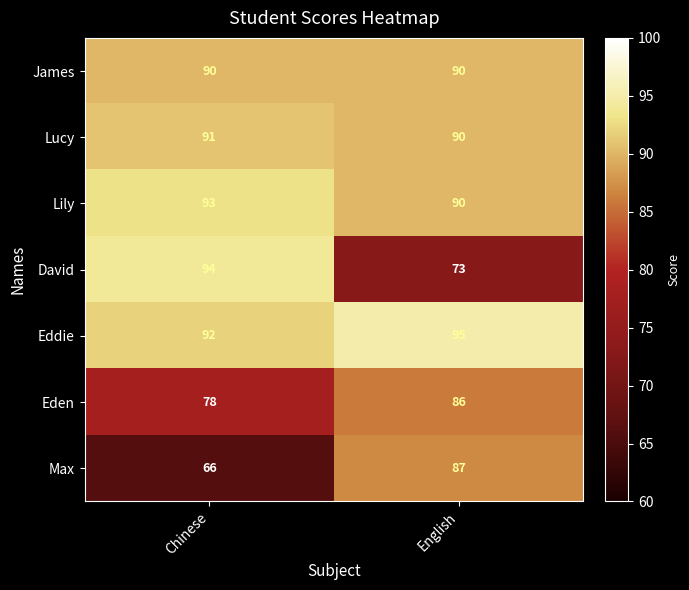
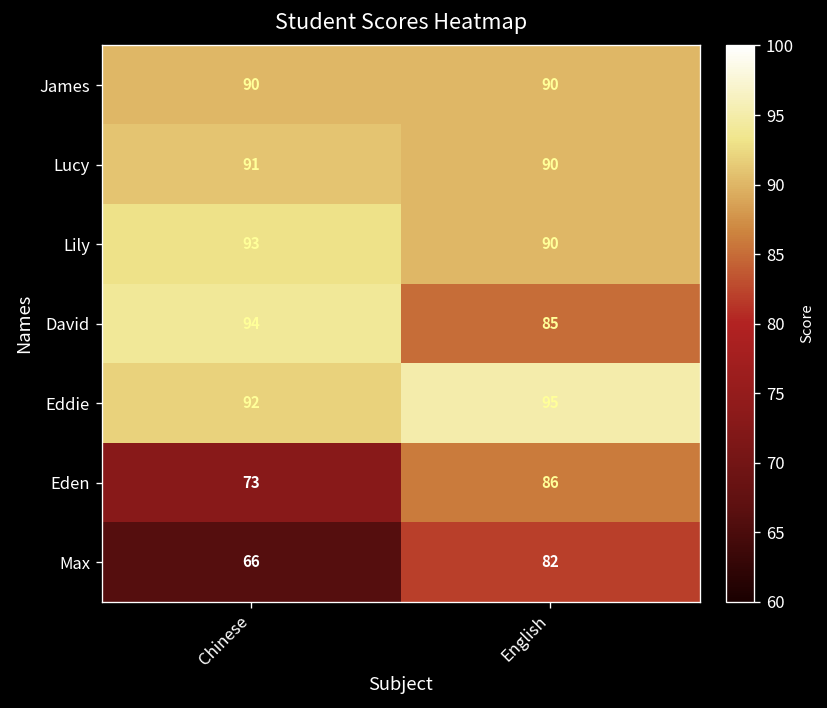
  {
    "James": {
      "Chinese": 90,
      "English": 90
    },
    "Lucy": {
      "Chinese": 91,
      "English": 90
    },
    "Lily": {
      "English": 90
    },
    "David": {
-     "English": 73
+     "English": 85
    },
    "Eden": {
-     "Chinese": 78,
+     "Chinese": 73,
      "English": 86
    },
    "Max": {
      "Chinese": 66,
-     "English": 87
+     "English": 82
    }
  }
